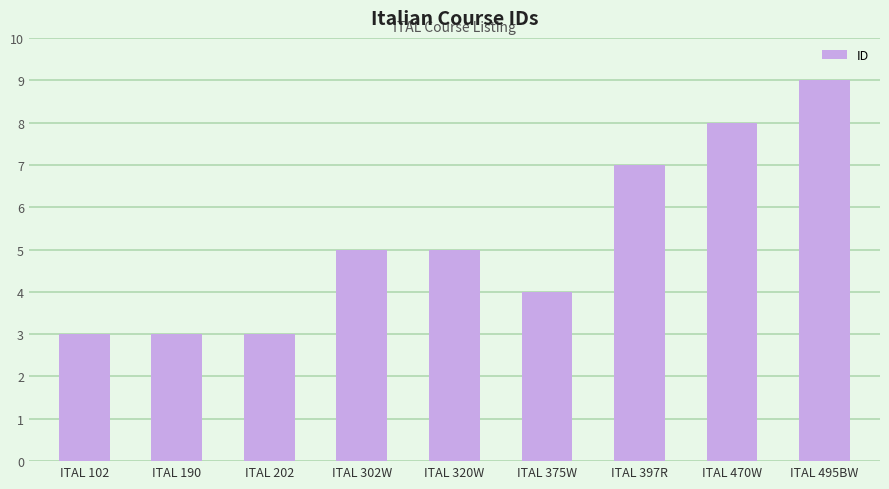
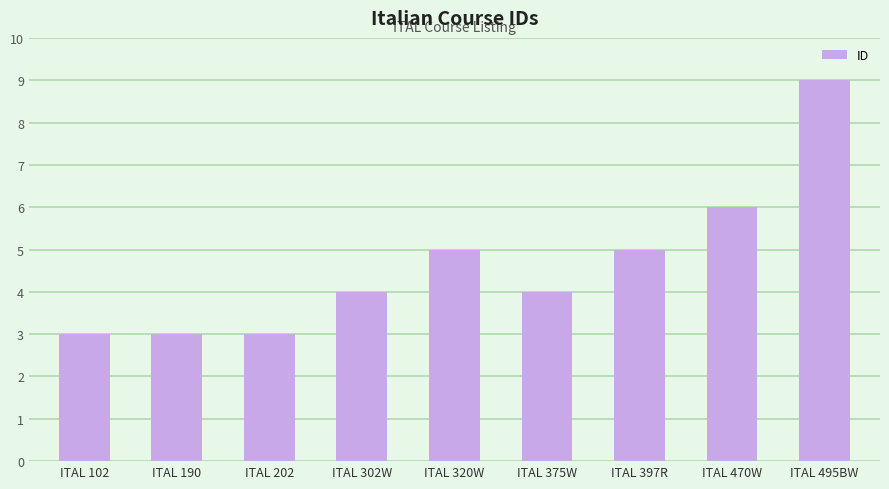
  {
    "ITAL 102": 3,
    "ITAL 190": 3,
    "ITAL 202": 3,
-   "ITAL 302W": 5,
+   "ITAL 302W": 4,
    "ITAL 320W": 5,
    "ITAL 375W": 4,
-   "ITAL 397R": 7,
-   "ITAL 470W": 8,
+   "ITAL 397R": 5,
+   "ITAL 470W": 6,
    "ITAL 495BW": 9
  }
